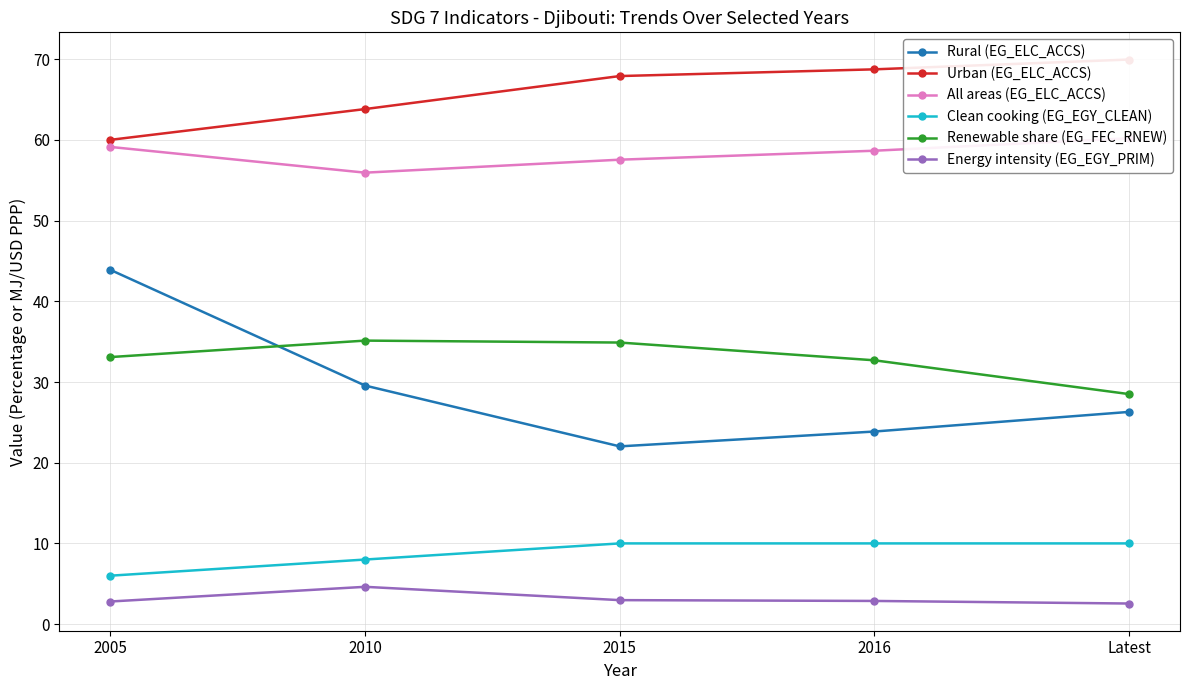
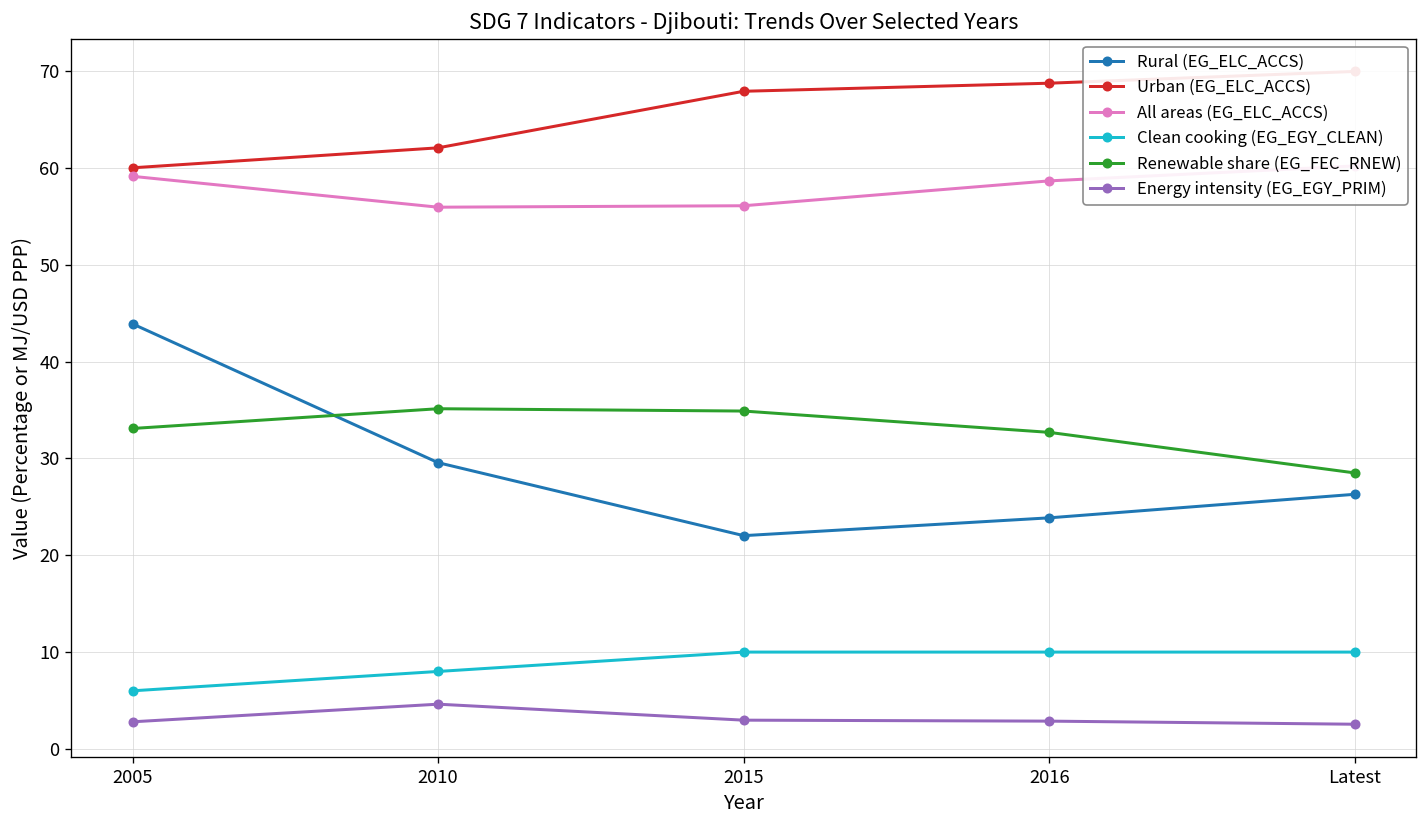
  {
    "Rural (EG_ELC_ACCS)": {
      "2005": 44,
      "2010": 30,
      "2015": 22,
      "2016": 24,
      "Latest": 26
    },
    "Urban (EG_ELC_ACCS)": {
      "2005": 60,
-     "2010": 64,
+     "2010": 62,
      "2015": 68,
      "2016": 69
    },
    "All areas (EG_ELC_ACCS)": {
      "2005": 59,
      "2010": 56,
-     "2015": 58,
+     "2015": 56,
      "2016": 59
    },
    "Clean cooking (EG_EGY_CLEAN)": {
      "2005": 6,
      "2010": 8,
      "2015": 10,
      "2016": 10,
      "Latest": 10
    },
    "Renewable share (EG_FEC_RNEW)": {
      "2005": 33,
      "2010": 35,
      "2015": 35,
      "2016": 33,
      "Latest": 29
    },
    "Energy intensity (EG_EGY_PRIM)": {
      "2005": 3,
      "2010": 5,
      "2015": 3,
      "2016": 3,
      "Latest": 3
    }
  }
